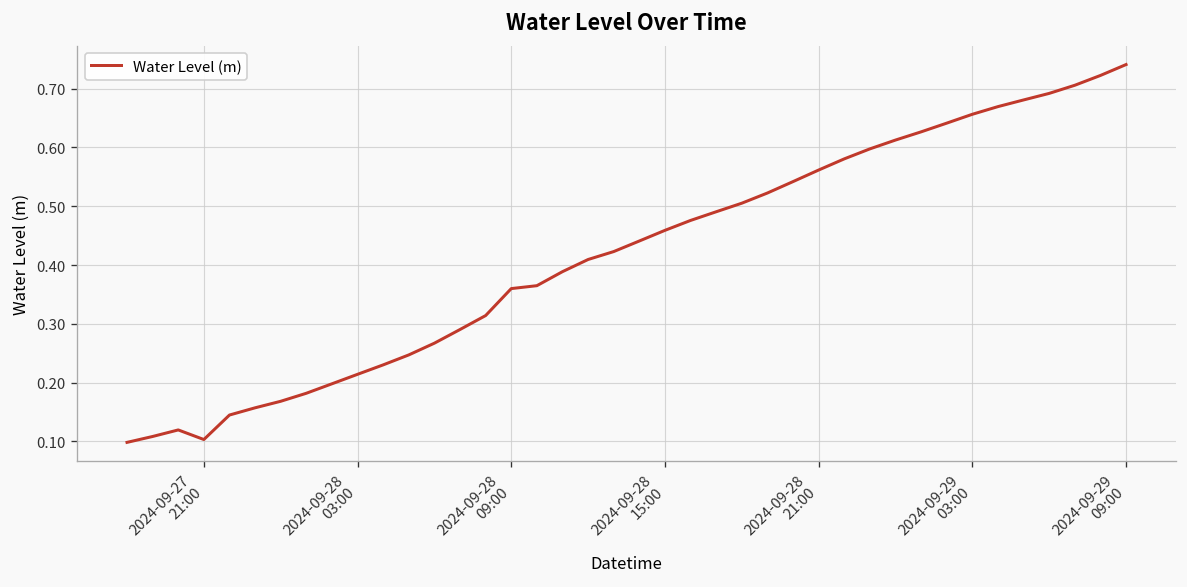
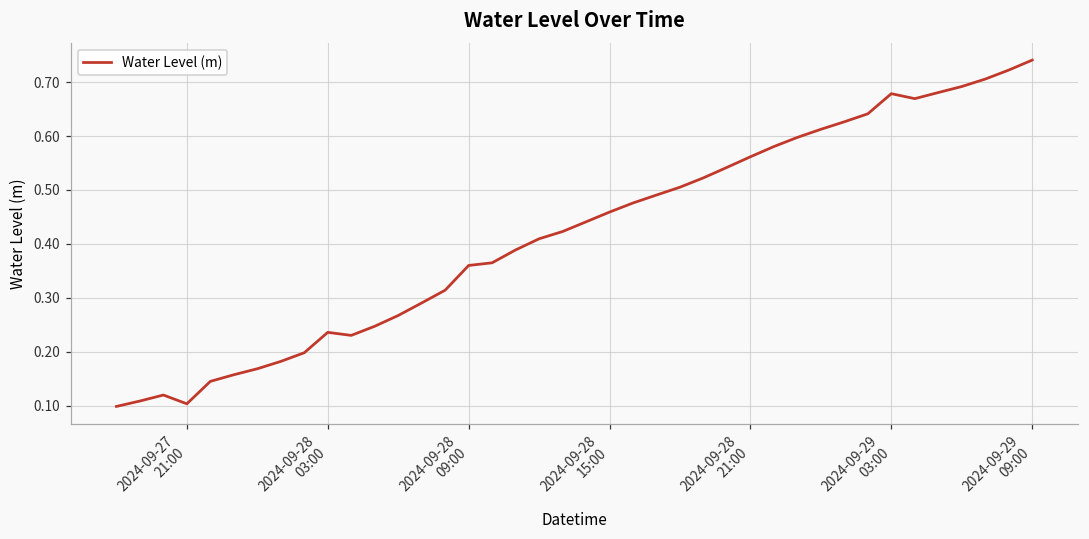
  {
    "2024-09-27 21:00": 0.10,
-   "2024-09-28 03:00": 0.21,
+   "2024-09-28 03:00": 0.24,
    "2024-09-28 09:00": 0.36,
    "2024-09-28 15:00": 0.46,
    "2024-09-28 21:00": 0.56,
-   "2024-09-29 03:00": 0.66,
+   "2024-09-29 03:00": 0.68,
    "2024-09-29 09:00": 0.74
  }
